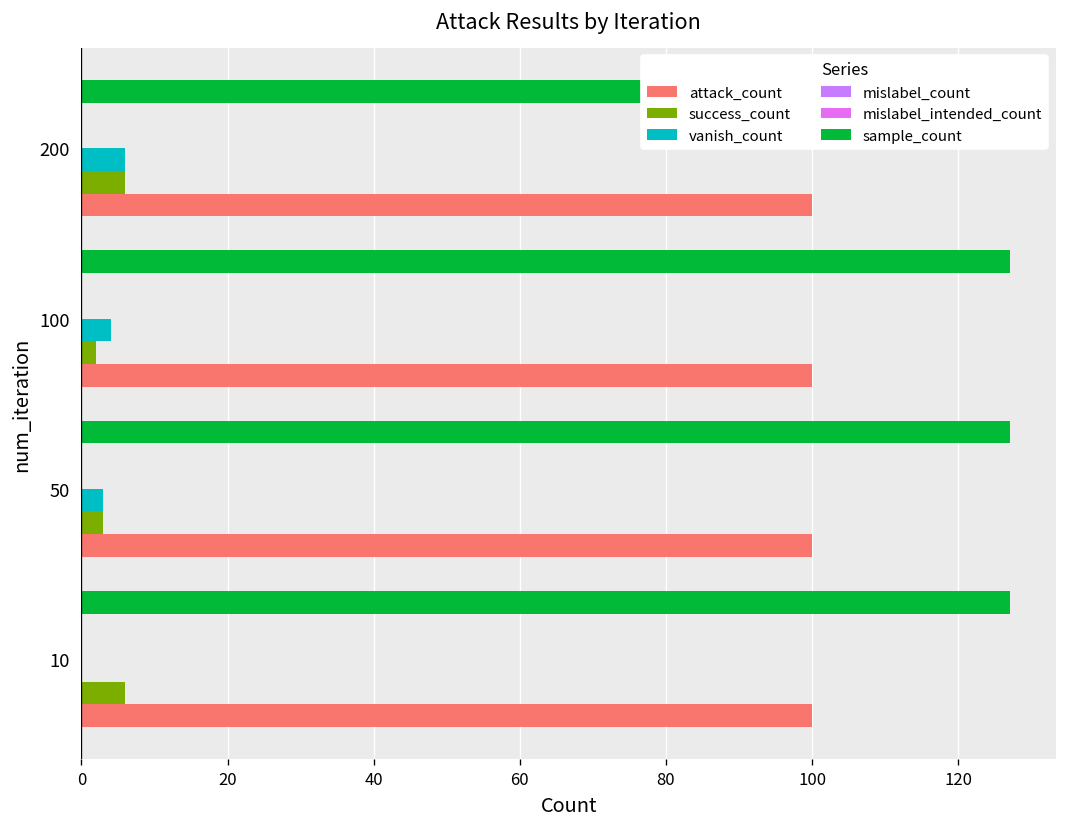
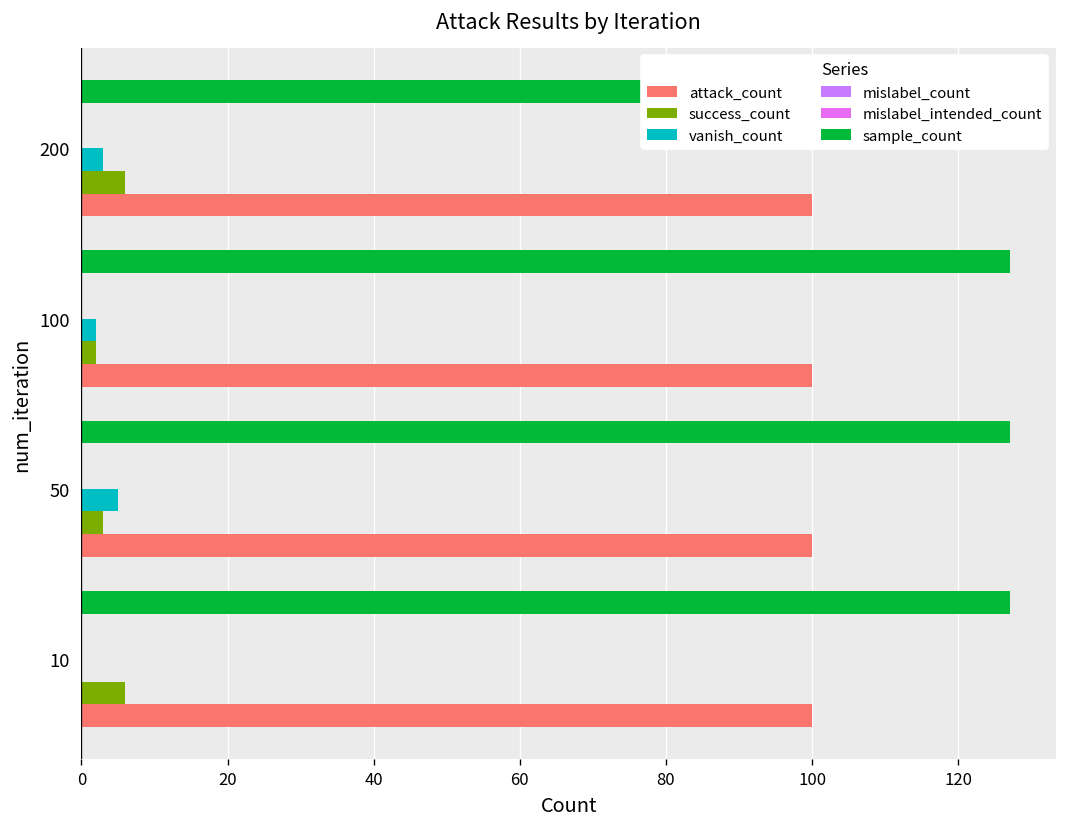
  {
    "attack_count": {
      "200": 100,
      "100": 100,
      "50": 100,
      "10": 100
    },
    "success_count": {
      "200": 6,
      "100": 2,
      "50": 3,
      "10": 6
    },
    "vanish_count": {
-     "200": 6,
-     "100": 4,
-     "50": 3,
+     "200": 3,
+     "100": 2,
+     "50": 5,
      "10": 0
    },
    "sample_count": {
      "100": 127,
      "50": 127,
      "10": 127
    }
  }
